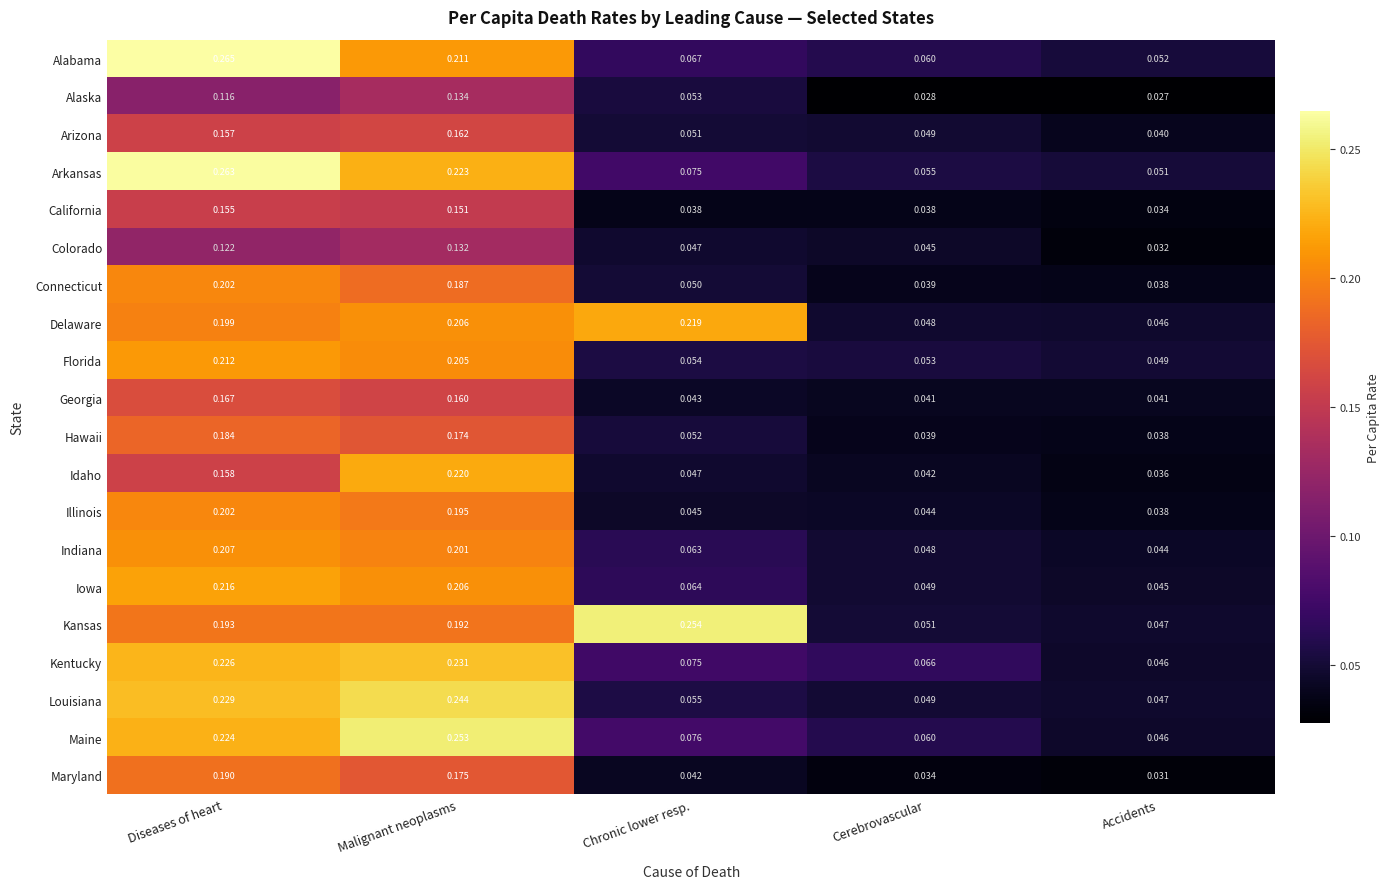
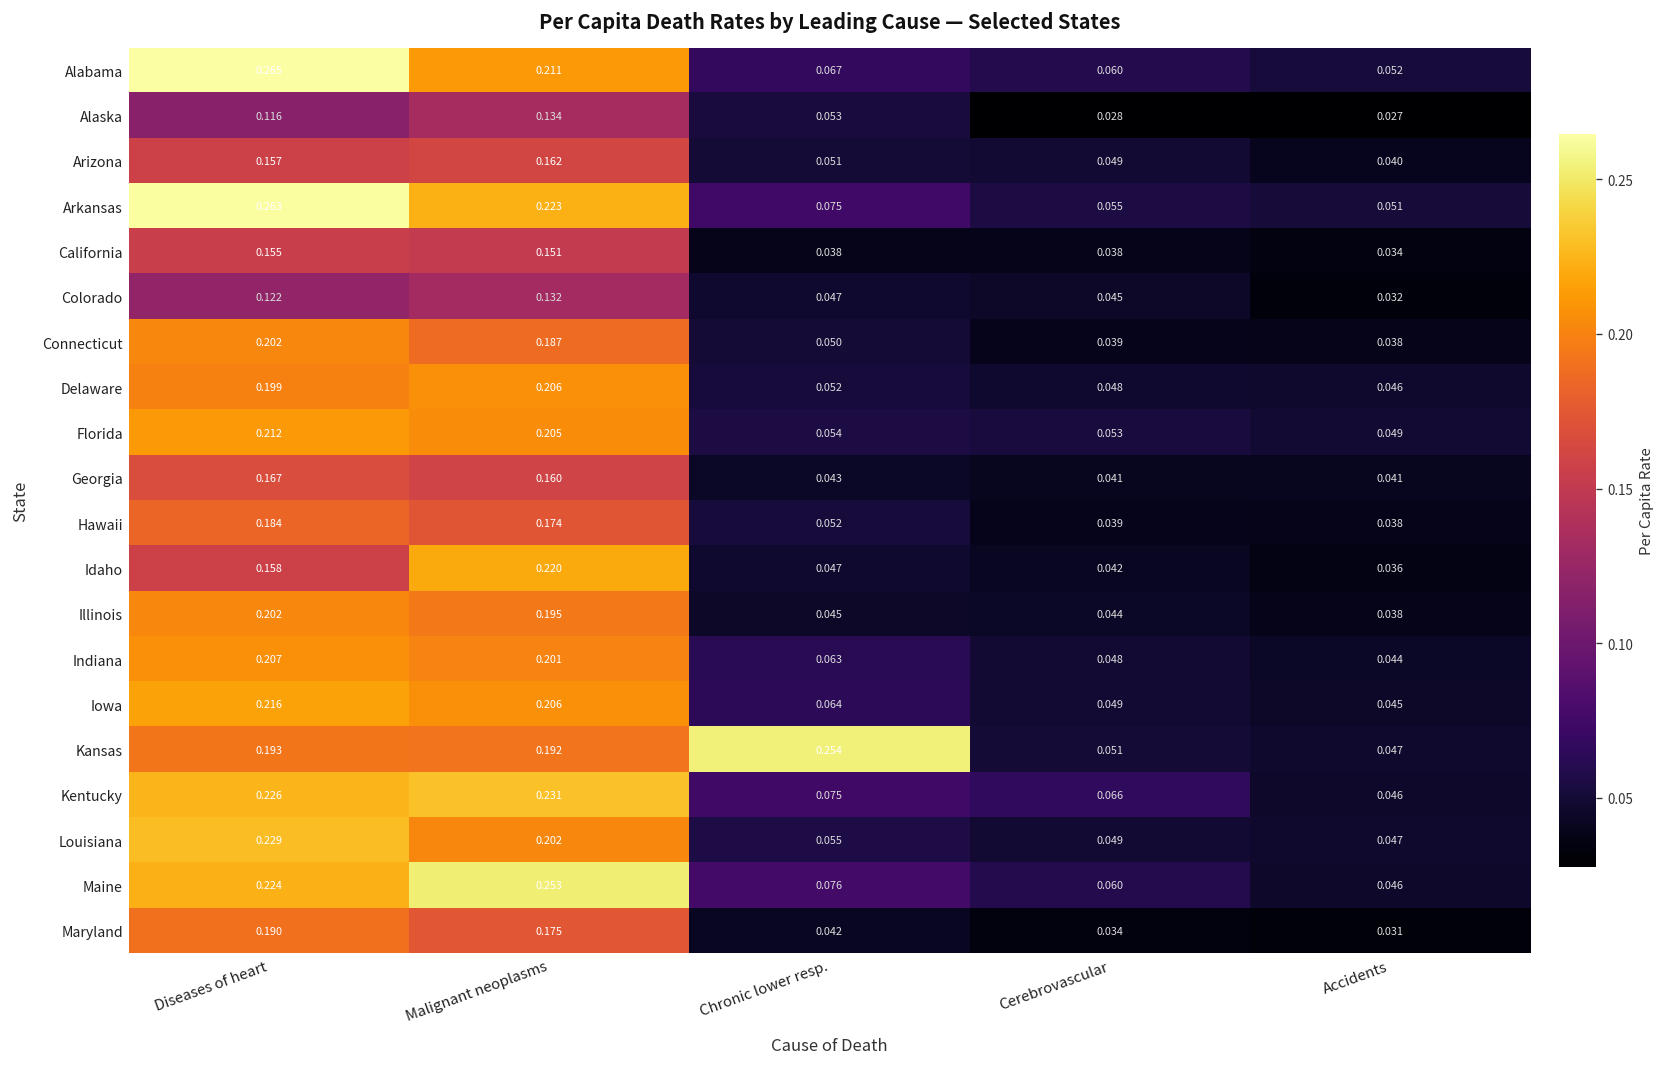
  {
    "Alabama": {
      "Diseases of heart": 0.265,
      "Malignant neoplasms": 0.211,
      "Chronic lower resp.": 0.067,
      "Cerebrovascular": 0.060,
      "Accidents": 0.052
    },
    "Alaska": {
      "Diseases of heart": 0.116,
      "Malignant neoplasms": 0.134,
      "Chronic lower resp.": 0.053,
      "Cerebrovascular": 0.028,
      "Accidents": 0.027
    },
    "Arizona": {
      "Diseases of heart": 0.157,
      "Malignant neoplasms": 0.162,
      "Chronic lower resp.": 0.051,
      "Cerebrovascular": 0.049,
      "Accidents": 0.040
    },
    "Arkansas": {
      "Diseases of heart": 0.263,
      "Malignant neoplasms": 0.223,
      "Chronic lower resp.": 0.075,
      "Cerebrovascular": 0.055,
      "Accidents": 0.051
    },
    "California": {
      "Diseases of heart": 0.155,
      "Malignant neoplasms": 0.151,
      "Chronic lower resp.": 0.038,
      "Cerebrovascular": 0.038,
      "Accidents": 0.034
    },
    "Colorado": {
      "Diseases of heart": 0.122,
      "Malignant neoplasms": 0.132,
      "Chronic lower resp.": 0.047,
      "Cerebrovascular": 0.045,
      "Accidents": 0.032
    },
    "Connecticut": {
      "Diseases of heart": 0.202,
      "Malignant neoplasms": 0.187,
      "Chronic lower resp.": 0.050,
      "Cerebrovascular": 0.039,
      "Accidents": 0.038
    },
    "Delaware": {
      "Diseases of heart": 0.199,
      "Malignant neoplasms": 0.206,
-     "Chronic lower resp.": 0.219,
+     "Chronic lower resp.": 0.052,
      "Cerebrovascular": 0.048,
      "Accidents": 0.046
    },
    "Florida": {
      "Diseases of heart": 0.212,
      "Malignant neoplasms": 0.205,
      "Chronic lower resp.": 0.054,
      "Cerebrovascular": 0.053,
      "Accidents": 0.049
    },
    "Georgia": {
      "Diseases of heart": 0.167,
      "Malignant neoplasms": 0.160,
      "Chronic lower resp.": 0.043,
      "Cerebrovascular": 0.041,
      "Accidents": 0.041
    },
    "Hawaii": {
      "Diseases of heart": 0.184,
      "Malignant neoplasms": 0.174,
      "Chronic lower resp.": 0.052,
      "Cerebrovascular": 0.039,
      "Accidents": 0.038
    },
    "Idaho": {
      "Diseases of heart": 0.158,
      "Malignant neoplasms": 0.220,
      "Chronic lower resp.": 0.047,
      "Cerebrovascular": 0.042,
      "Accidents": 0.036
    },
    "Illinois": {
      "Diseases of heart": 0.202,
      "Malignant neoplasms": 0.195,
      "Chronic lower resp.": 0.045,
      "Cerebrovascular": 0.044,
      "Accidents": 0.038
    },
    "Indiana": {
      "Diseases of heart": 0.207,
      "Malignant neoplasms": 0.201,
      "Chronic lower resp.": 0.063,
      "Cerebrovascular": 0.048,
      "Accidents": 0.044
    },
    "Iowa": {
      "Diseases of heart": 0.216,
      "Malignant neoplasms": 0.206,
      "Chronic lower resp.": 0.064,
      "Cerebrovascular": 0.049,
      "Accidents": 0.045
    },
    "Kansas": {
      "Diseases of heart": 0.193,
      "Malignant neoplasms": 0.192,
      "Chronic lower resp.": 0.254,
      "Cerebrovascular": 0.051,
      "Accidents": 0.047
    },
    "Kentucky": {
      "Diseases of heart": 0.226,
      "Malignant neoplasms": 0.231,
      "Chronic lower resp.": 0.075,
      "Cerebrovascular": 0.066,
      "Accidents": 0.046
    },
    "Louisiana": {
      "Diseases of heart": 0.229,
-     "Malignant neoplasms": 0.244,
+     "Malignant neoplasms": 0.202,
      "Chronic lower resp.": 0.055,
      "Cerebrovascular": 0.049,
      "Accidents": 0.047
    },
    "Maine": {
      "Diseases of heart": 0.224,
      "Malignant neoplasms": 0.253,
      "Chronic lower resp.": 0.076,
      "Cerebrovascular": 0.060,
      "Accidents": 0.046
    },
    "Maryland": {
      "Diseases of heart": 0.190,
      "Malignant neoplasms": 0.175,
      "Chronic lower resp.": 0.042,
      "Cerebrovascular": 0.034,
      "Accidents": 0.031
    }
  }
